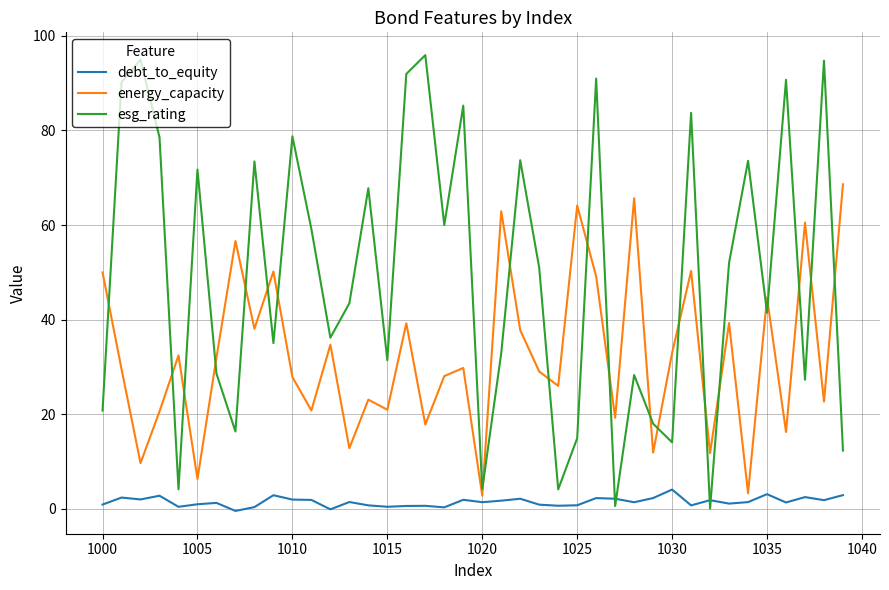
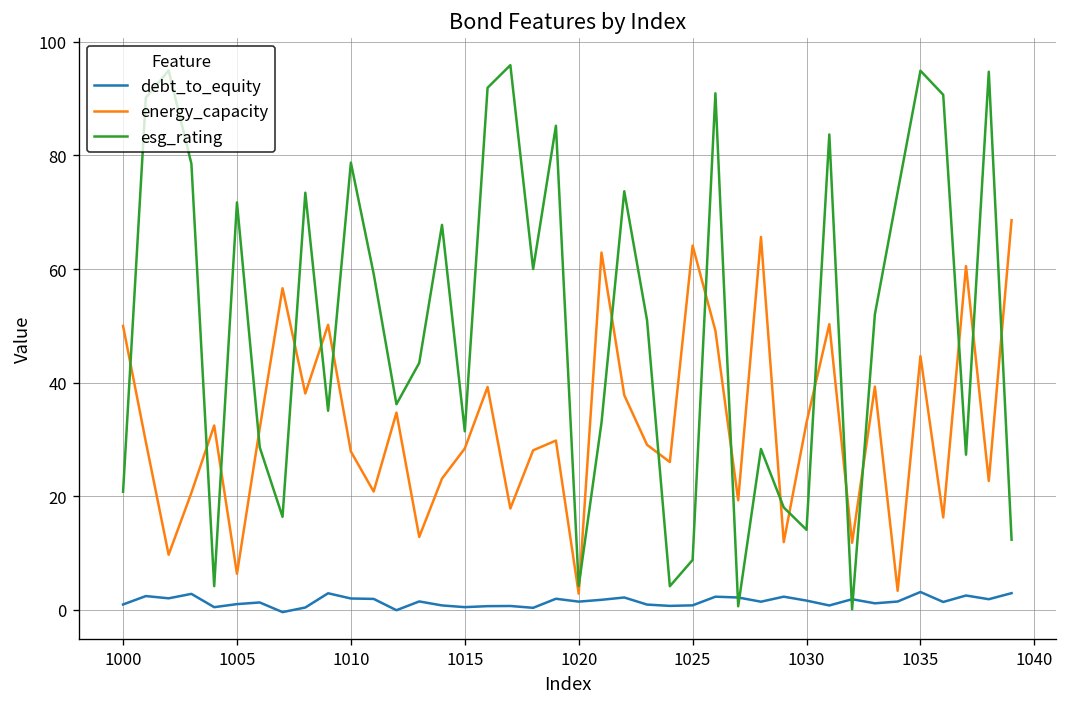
  {
    "debt_to_equity": {
      "1000": 1,
      "1005": 1,
      "1010": 2,
      "1015": 0,
      "1020": 1,
      "1025": 1,
-     "1030": 4,
+     "1030": 2,
      "1035": 3
    },
    "energy_capacity": {
      "1000": 50,
      "1005": 6,
      "1010": 28,
-     "1015": 21,
+     "1015": 28,
      "1020": 3,
      "1025": 64,
      "1030": 33,
      "1035": 45
    },
    "esg_rating": {
      "1000": 21,
      "1005": 72,
      "1010": 79,
      "1015": 31,
      "1020": 4,
-     "1025": 15,
+     "1025": 9,
      "1030": 14,
-     "1035": 41
+     "1035": 95
    }
  }
